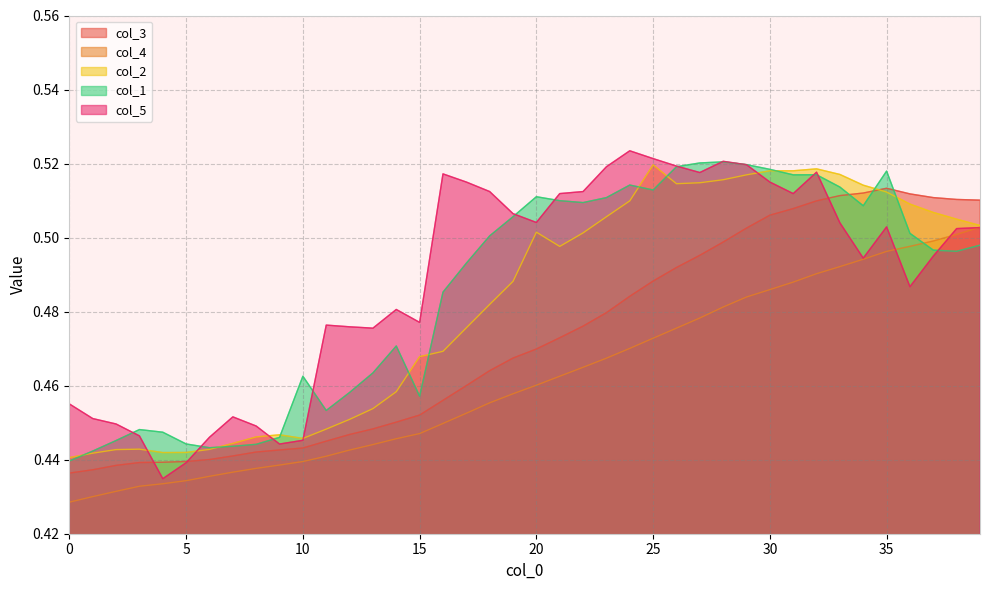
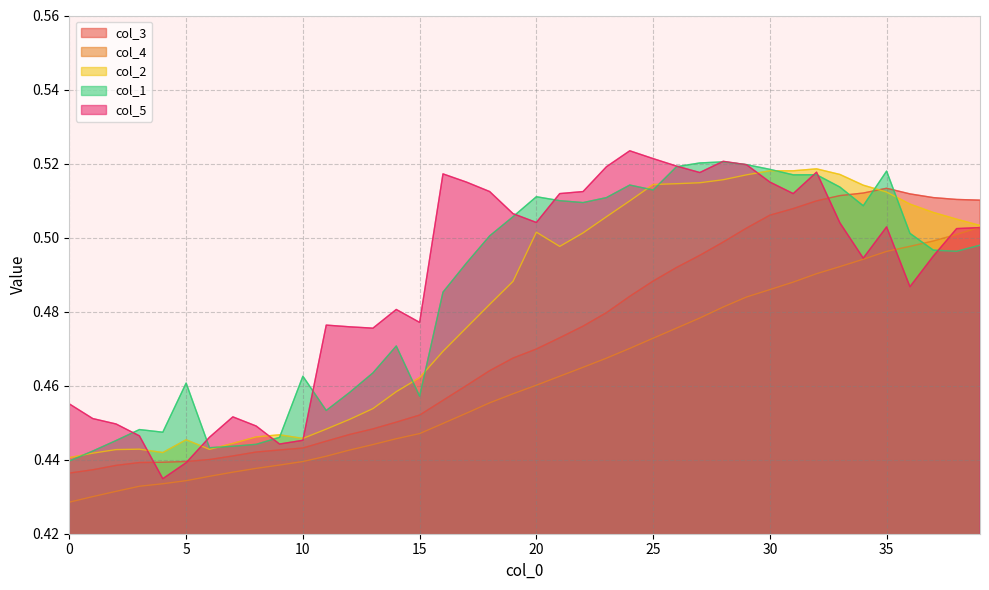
  {
    "col_2": {
      "0": 0.441,
-     "5": 0.442,
-     "15": 0.468,
+     "5": 0.445,
+     "15": 0.462,
      "20": 0.501,
-     "25": 0.520,
+     "25": 0.514,
      "35": 0.512
    },
    "col_1": {
      "0": 0.440,
-     "5": 0.444,
+     "5": 0.461,
      "10": 0.463,
      "15": 0.457,
      "20": 0.511,
      "25": 0.513,
      "35": 0.518
    }
  }
